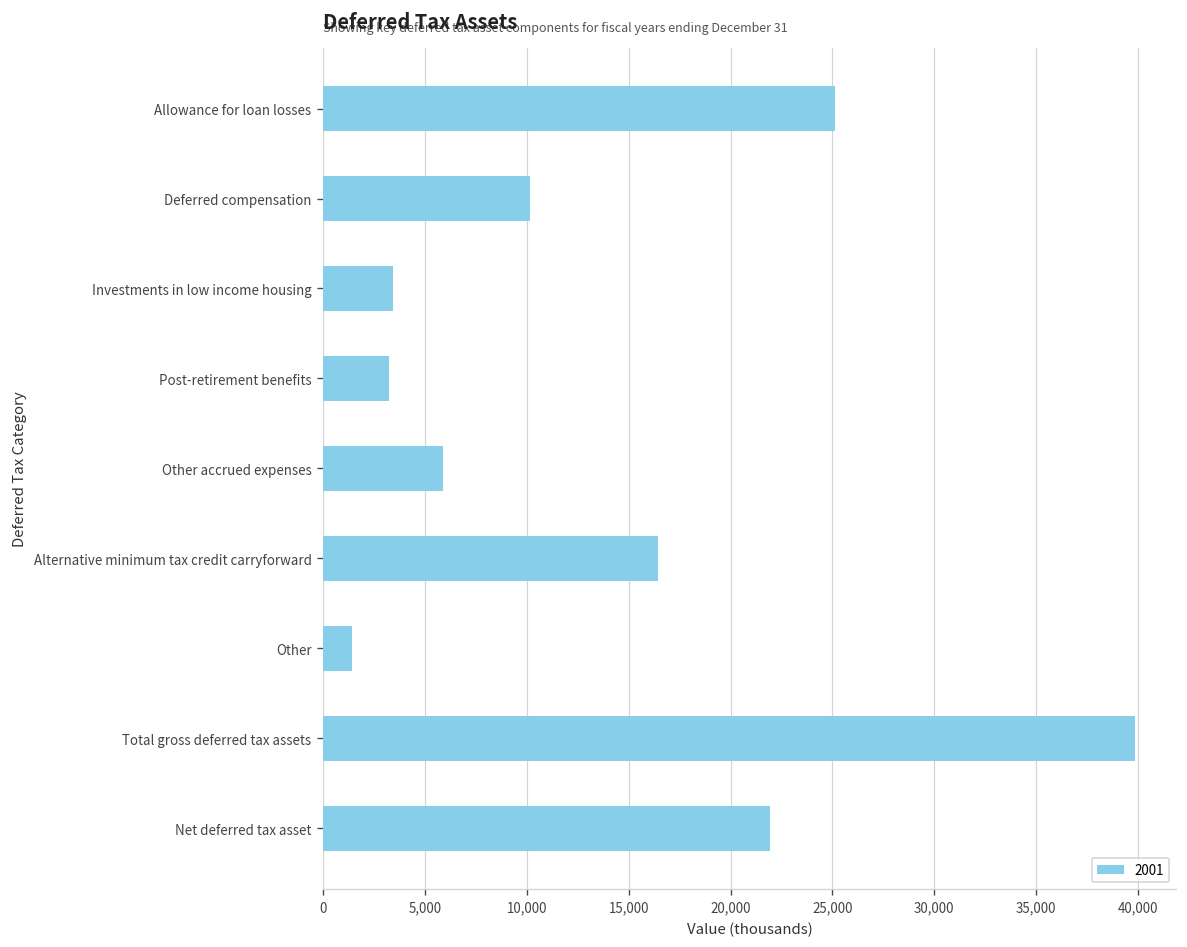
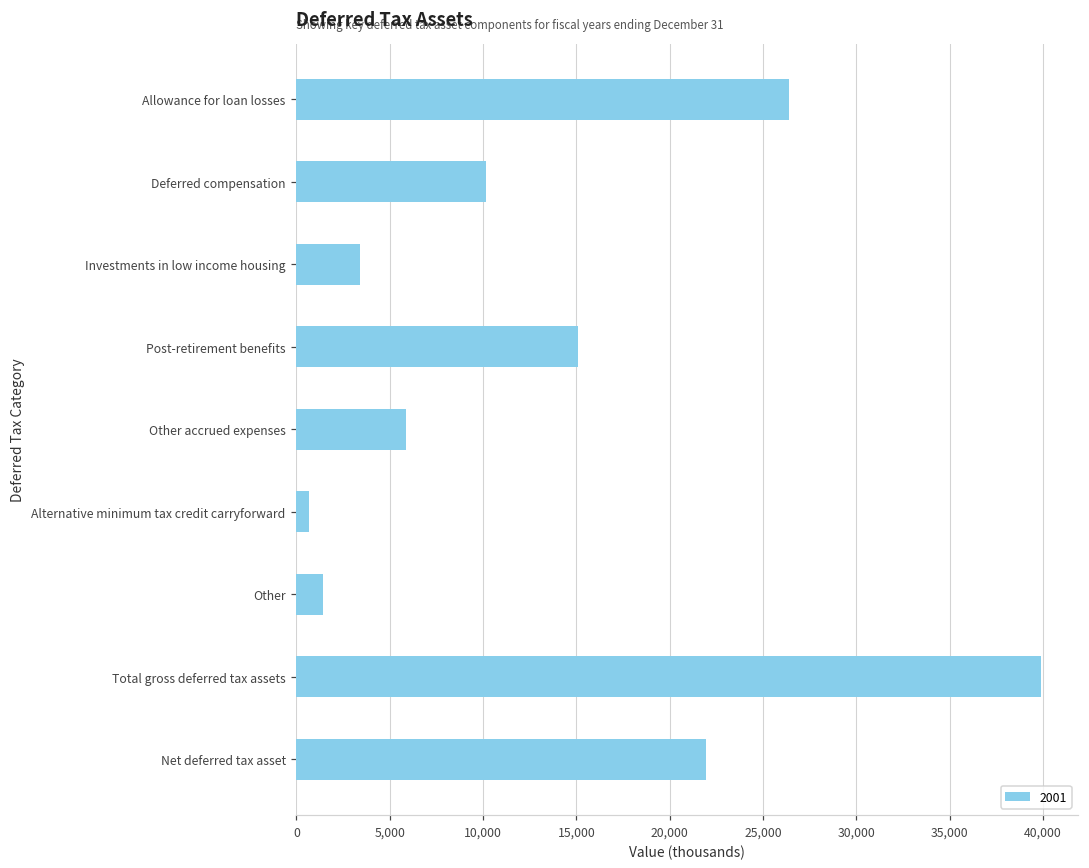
  {
-   "Allowance for loan losses": "25,200",
+   "Allowance for loan losses": "26,400",
    "Deferred compensation": "10,200",
    "Investments in low income housing": "3,400",
-   "Post-retirement benefits": "3,200",
+   "Post-retirement benefits": "15,100",
    "Other accrued expenses": "5,900",
-   "Alternative minimum tax credit carryforward": "16,400",
+   "Alternative minimum tax credit carryforward": "700",
    "Other": "1,400",
    "Total gross deferred tax assets": "39,900",
    "Net deferred tax asset": "21,900"
  }
